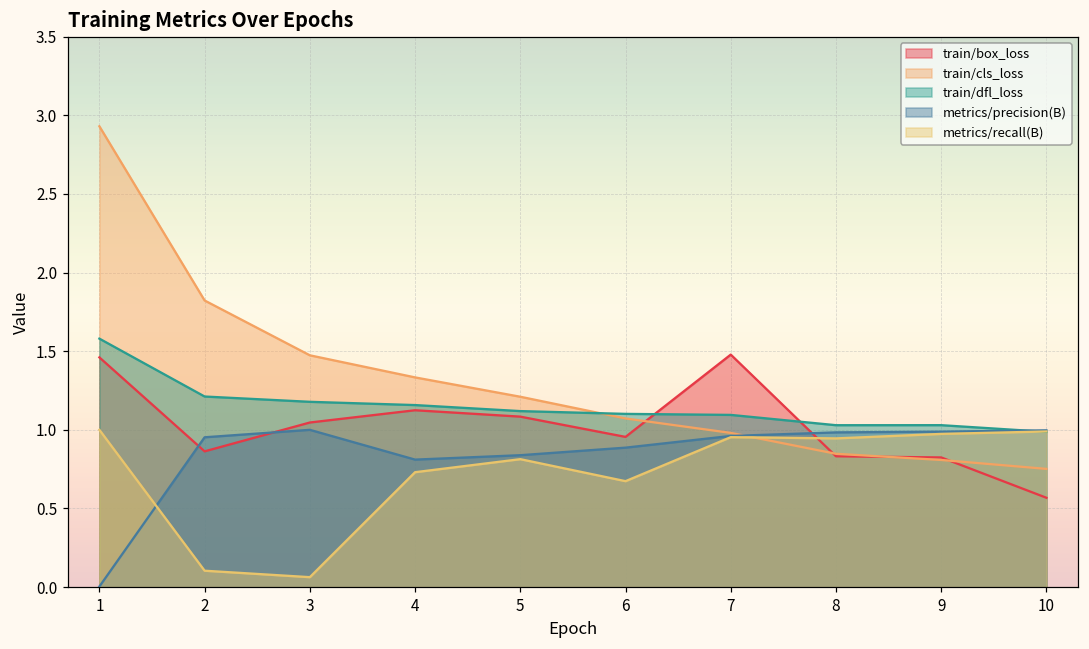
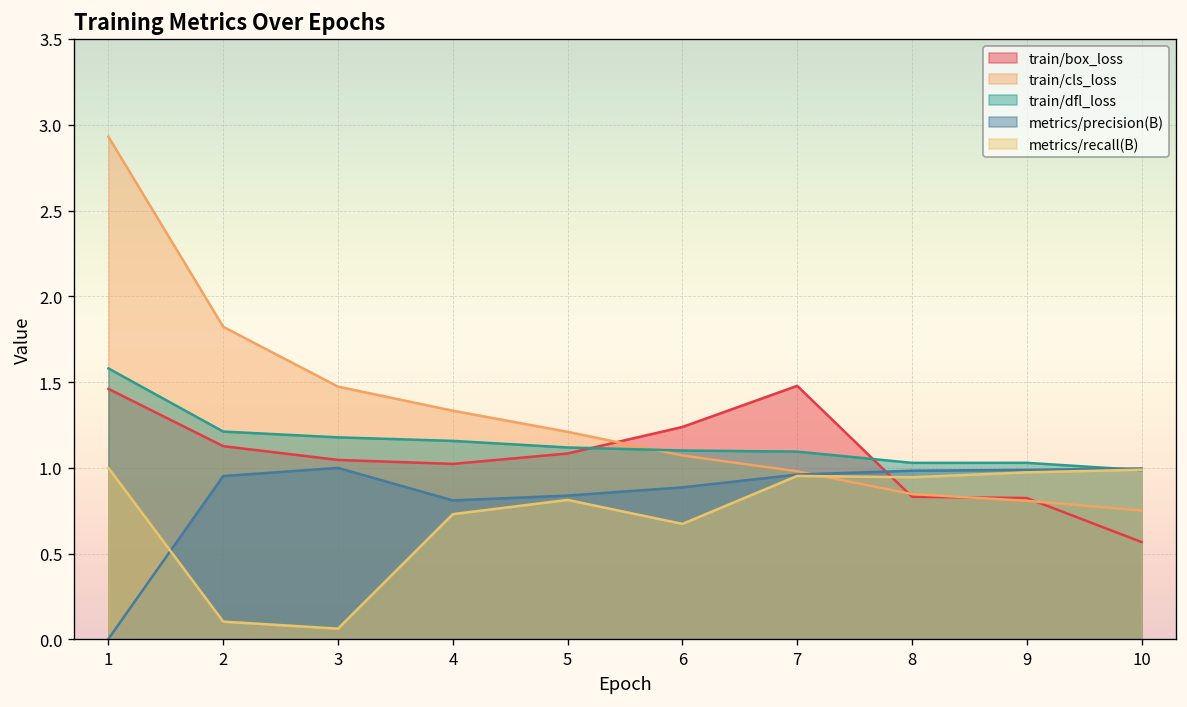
  {
    "train/box_loss": {
      "1": 1.46,
-     "2": 0.86,
+     "2": 1.13,
      "3": 1.05,
-     "4": 1.12,
+     "4": 1.02,
      "5": 1.08,
-     "6": 0.96,
+     "6": 1.24,
      "7": 1.48,
      "10": 0.57
    }
  }
